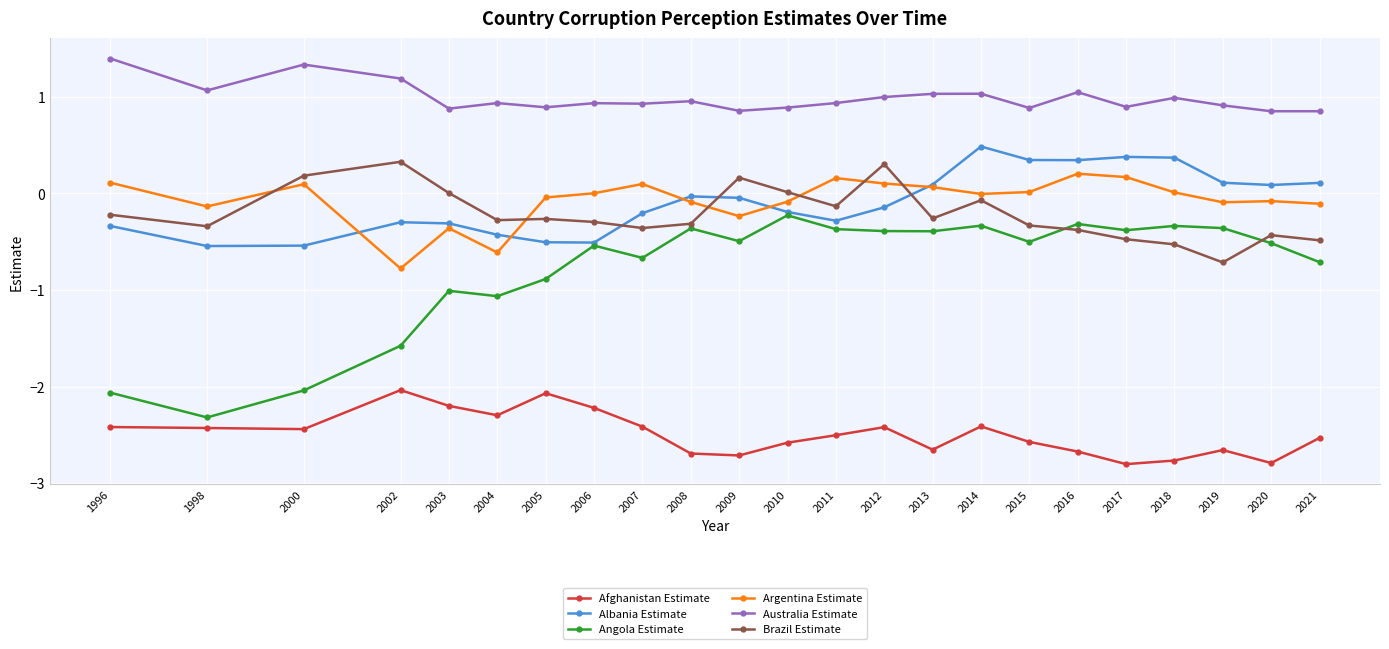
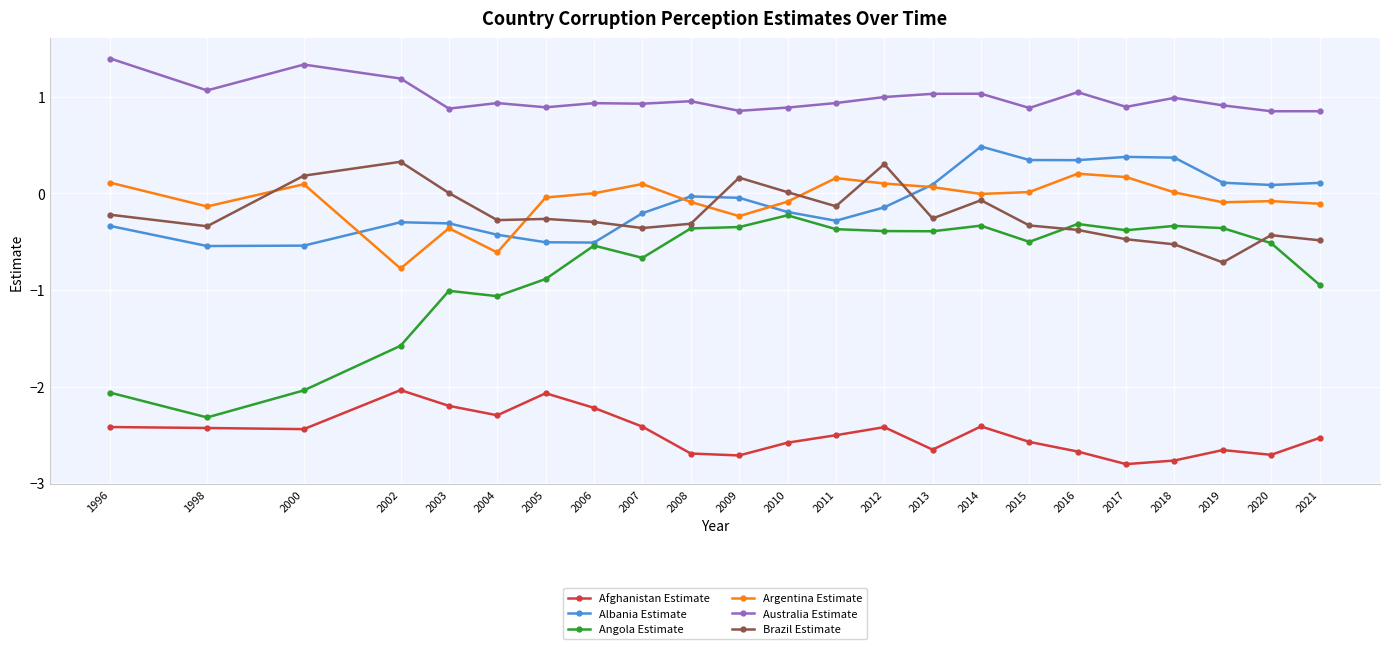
  {
    "Afghanistan Estimate": {
      "1996": -2.4,
      "1998": -2.4,
      "2000": -2.4,
      "2002": -2.0,
      "2003": -2.2,
      "2004": -2.3,
      "2005": -2.1,
      "2006": -2.2,
      "2007": -2.4,
      "2008": -2.7,
      "2009": -2.7,
      "2010": -2.6,
      "2011": -2.5,
      "2012": -2.4,
      "2013": -2.7,
      "2014": -2.4,
      "2015": -2.6,
      "2016": -2.7,
      "2017": -2.8,
      "2018": -2.8,
      "2019": -2.7,
-     "2020": -2.8,
+     "2020": -2.7,
      "2021": -2.5
    },
    "Albania Estimate": {
      "1996": -0.3,
      "1998": -0.5,
      "2000": -0.5,
      "2002": -0.3,
      "2003": -0.3,
      "2004": -0.4,
      "2005": -0.5,
      "2006": -0.5,
      "2007": -0.2,
      "2008": 0.0,
      "2009": 0.0,
      "2010": -0.2,
      "2011": -0.3,
      "2012": -0.1,
      "2013": 0.1,
      "2014": 0.5,
      "2015": 0.3,
      "2016": 0.3,
      "2017": 0.4,
      "2018": 0.4,
      "2019": 0.1,
      "2020": 0.1,
      "2021": 0.1
    },
    "Angola Estimate": {
      "1996": -2.1,
      "1998": -2.3,
      "2000": -2.0,
      "2002": -1.6,
      "2003": -1.0,
      "2004": -1.1,
      "2005": -0.9,
      "2006": -0.5,
      "2007": -0.7,
      "2008": -0.4,
-     "2009": -0.5,
+     "2009": -0.3,
      "2010": -0.2,
      "2011": -0.4,
      "2012": -0.4,
      "2013": -0.4,
      "2014": -0.3,
      "2015": -0.5,
      "2016": -0.3,
      "2017": -0.4,
      "2018": -0.3,
      "2019": -0.4,
      "2020": -0.5,
-     "2021": -0.7
+     "2021": -0.9
    },
    "Argentina Estimate": {
      "1996": 0.1,
      "1998": -0.1,
      "2000": 0.1,
      "2002": -0.8,
      "2003": -0.4,
      "2004": -0.6,
      "2005": 0.0,
      "2006": 0.0,
      "2007": 0.1,
      "2008": -0.1,
      "2009": -0.2,
      "2010": -0.1,
      "2011": 0.2,
      "2012": 0.1,
      "2013": 0.1,
      "2014": 0.0,
      "2015": 0.0,
      "2016": 0.2,
      "2017": 0.2,
      "2018": 0.0,
      "2019": -0.1,
      "2020": -0.1,
      "2021": -0.1
    },
    "Australia Estimate": {
      "1996": 1.4,
      "1998": 1.1,
      "2000": 1.3,
      "2002": 1.2,
      "2003": 0.9,
      "2004": 0.9,
      "2005": 0.9,
      "2006": 0.9,
      "2007": 0.9,
      "2008": 1.0,
      "2009": 0.9,
      "2010": 0.9,
      "2011": 0.9,
      "2012": 1.0,
      "2013": 1.0,
      "2014": 1.0,
      "2015": 0.9,
      "2016": 1.0,
      "2017": 0.9,
      "2018": 1.0,
      "2019": 0.9,
      "2020": 0.9,
      "2021": 0.9
    },
    "Brazil Estimate": {
      "1996": -0.2,
      "1998": -0.3,
      "2000": 0.2,
      "2002": 0.3,
      "2003": 0.0,
      "2004": -0.3,
      "2005": -0.3,
      "2006": -0.3,
      "2007": -0.4,
      "2008": -0.3,
      "2009": 0.2,
      "2010": 0.0,
      "2011": -0.1,
      "2012": 0.3,
      "2013": -0.3,
      "2014": -0.1,
      "2015": -0.3,
      "2016": -0.4,
      "2017": -0.5,
      "2018": -0.5,
      "2019": -0.7,
      "2020": -0.4,
      "2021": -0.5
    }
  }
